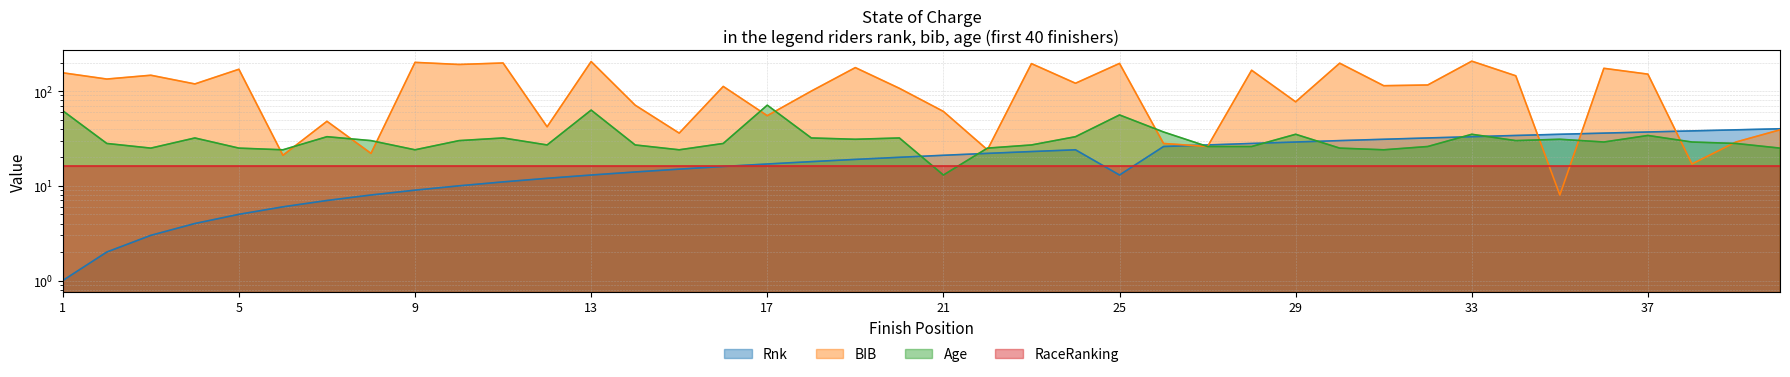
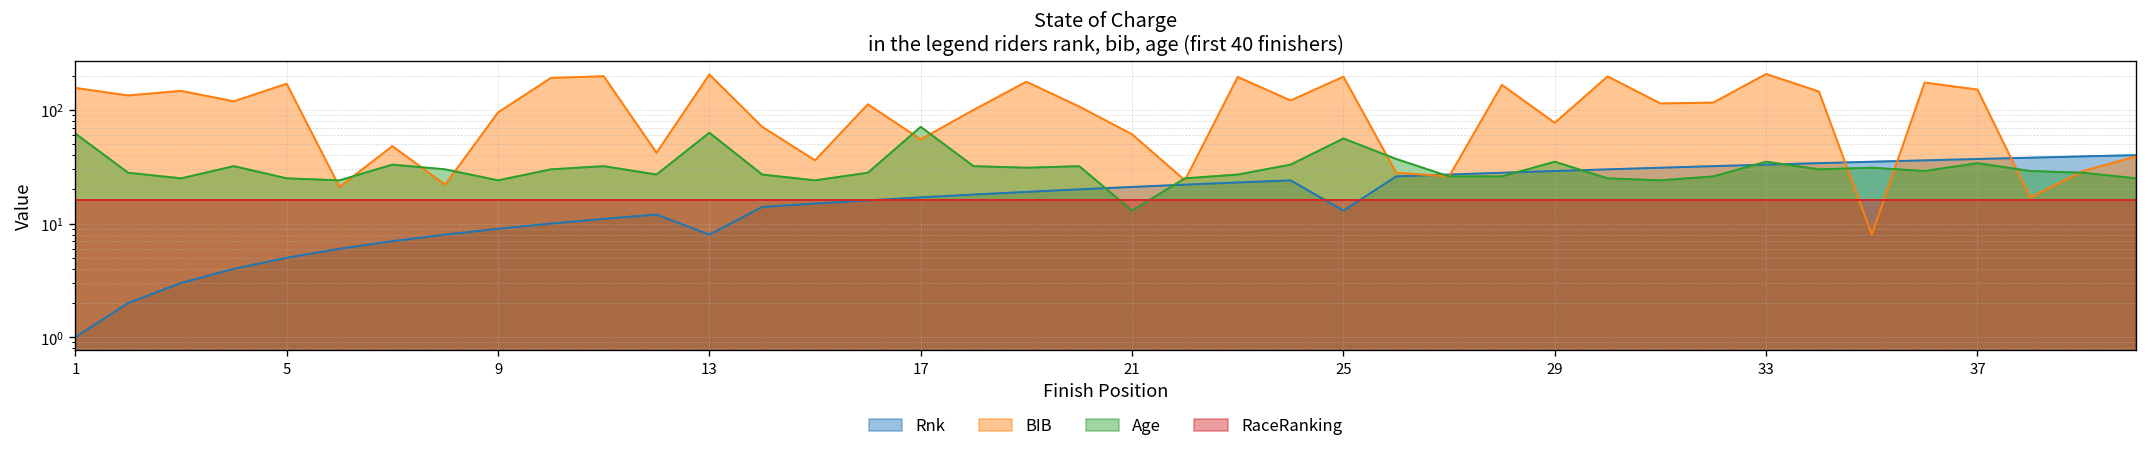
  {
    "Rnk": {
      "1": 1,
      "5": 5,
      "9": 9,
-     "13": 13,
+     "13": 8,
      "21": 21,
      "25": 13,
      "29": 29,
      "37": 37
    },
    "BIB": {
      "1": 160,
      "5": 170,
-     "9": 200,
+     "9": 100,
      "13": 210,
      "17": 60,
      "21": 60,
      "25": 200,
      "29": 80,
      "33": 210,
      "37": 150
    },
    "Age": {
      "1": 60,
      "5": 25,
      "9": 24,
      "13": 60,
      "17": 70,
      "21": 13,
      "25": 60,
      "29": 35,
      "37": 34
    },
    "RaceRanking": {
      "1": 16,
      "5": 16,
      "9": 16,
      "13": 16,
      "21": 16,
      "25": 16,
      "29": 16,
      "33": 16,
      "37": 16
    }
  }
